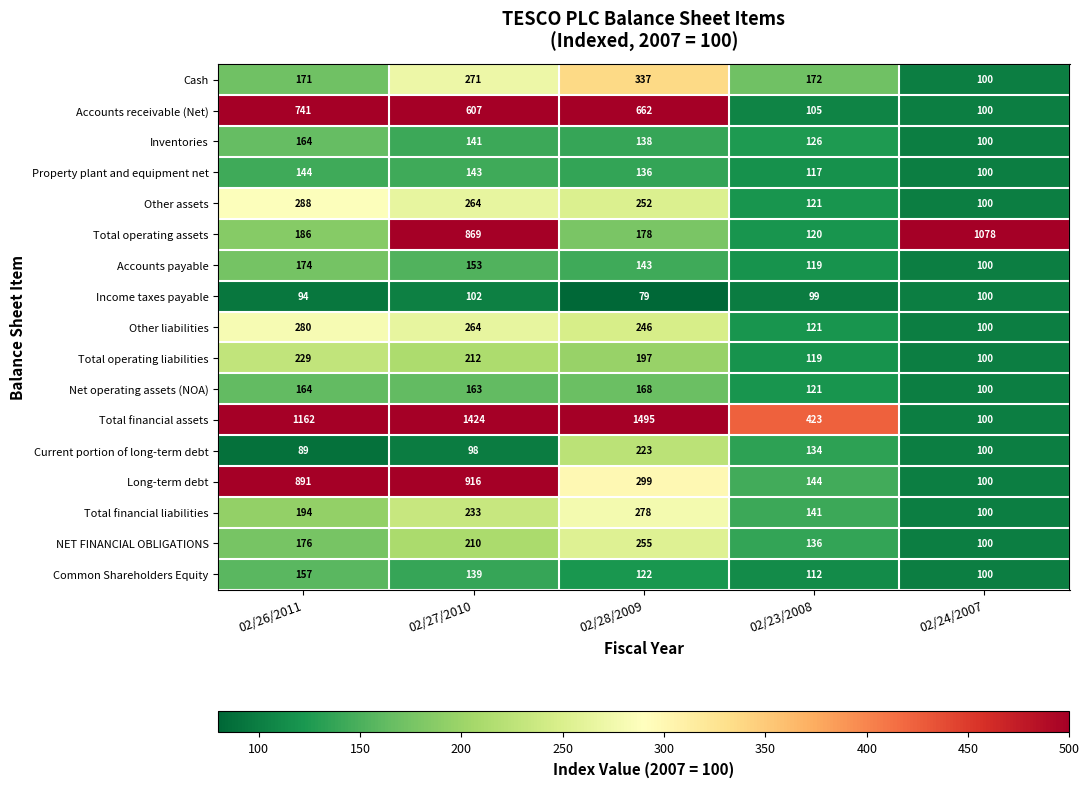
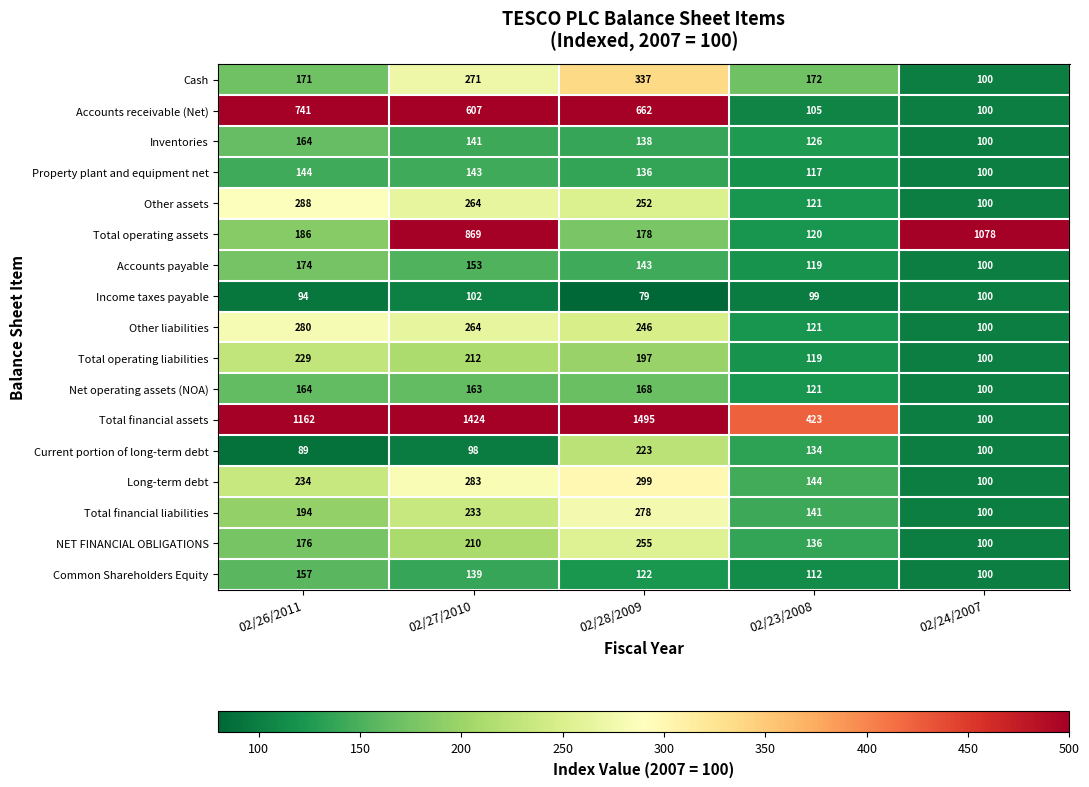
  {
    "Cash": {
      "02/26/2011": 171,
      "02/27/2010": 271,
      "02/28/2009": 337,
      "02/23/2008": 172,
      "02/24/2007": 100
    },
    "Accounts receivable (Net)": {
      "02/26/2011": 741,
      "02/27/2010": 607,
      "02/28/2009": 662,
      "02/23/2008": 105,
      "02/24/2007": 100
    },
    "Inventories": {
      "02/26/2011": 164,
      "02/27/2010": 141,
      "02/28/2009": 138,
      "02/23/2008": 126,
      "02/24/2007": 100
    },
    "Property plant and equipment net": {
      "02/26/2011": 144,
      "02/27/2010": 143,
      "02/28/2009": 136,
      "02/23/2008": 117,
      "02/24/2007": 100
    },
    "Other assets": {
      "02/26/2011": 288,
      "02/27/2010": 264,
      "02/28/2009": 252,
      "02/23/2008": 121,
      "02/24/2007": 100
    },
    "Total operating assets": {
      "02/26/2011": 186,
      "02/27/2010": 869,
      "02/28/2009": 178,
      "02/23/2008": 120,
      "02/24/2007": 1078
    },
    "Accounts payable": {
      "02/26/2011": 174,
      "02/27/2010": 153,
      "02/28/2009": 143,
      "02/23/2008": 119,
      "02/24/2007": 100
    },
    "Income taxes payable": {
      "02/26/2011": 94,
      "02/27/2010": 102,
      "02/28/2009": 79,
      "02/23/2008": 99,
      "02/24/2007": 100
    },
    "Other liabilities": {
      "02/26/2011": 280,
      "02/27/2010": 264,
      "02/28/2009": 246,
      "02/23/2008": 121,
      "02/24/2007": 100
    },
    "Total operating liabilities": {
      "02/26/2011": 229,
      "02/27/2010": 212,
      "02/28/2009": 197,
      "02/23/2008": 119,
      "02/24/2007": 100
    },
    "Net operating assets (NOA)": {
      "02/26/2011": 164,
      "02/27/2010": 163,
      "02/28/2009": 168,
      "02/23/2008": 121,
      "02/24/2007": 100
    },
    "Total financial assets": {
      "02/26/2011": 1162,
      "02/27/2010": 1424,
      "02/28/2009": 1495,
      "02/23/2008": 423,
      "02/24/2007": 100
    },
    "Current portion of long-term debt": {
      "02/26/2011": 89,
      "02/27/2010": 98,
      "02/28/2009": 223,
      "02/23/2008": 134,
      "02/24/2007": 100
    },
    "Long-term debt": {
-     "02/26/2011": 891,
-     "02/27/2010": 916,
+     "02/26/2011": 234,
+     "02/27/2010": 283,
      "02/28/2009": 299,
      "02/23/2008": 144,
      "02/24/2007": 100
    },
    "Total financial liabilities": {
      "02/26/2011": 194,
      "02/27/2010": 233,
      "02/28/2009": 278,
      "02/23/2008": 141,
      "02/24/2007": 100
    },
    "NET FINANCIAL OBLIGATIONS": {
      "02/26/2011": 176,
      "02/27/2010": 210,
      "02/28/2009": 255,
      "02/23/2008": 136,
      "02/24/2007": 100
    },
    "Common Shareholders Equity": {
      "02/26/2011": 157,
      "02/27/2010": 139,
      "02/28/2009": 122,
      "02/23/2008": 112,
      "02/24/2007": 100
    }
  }
